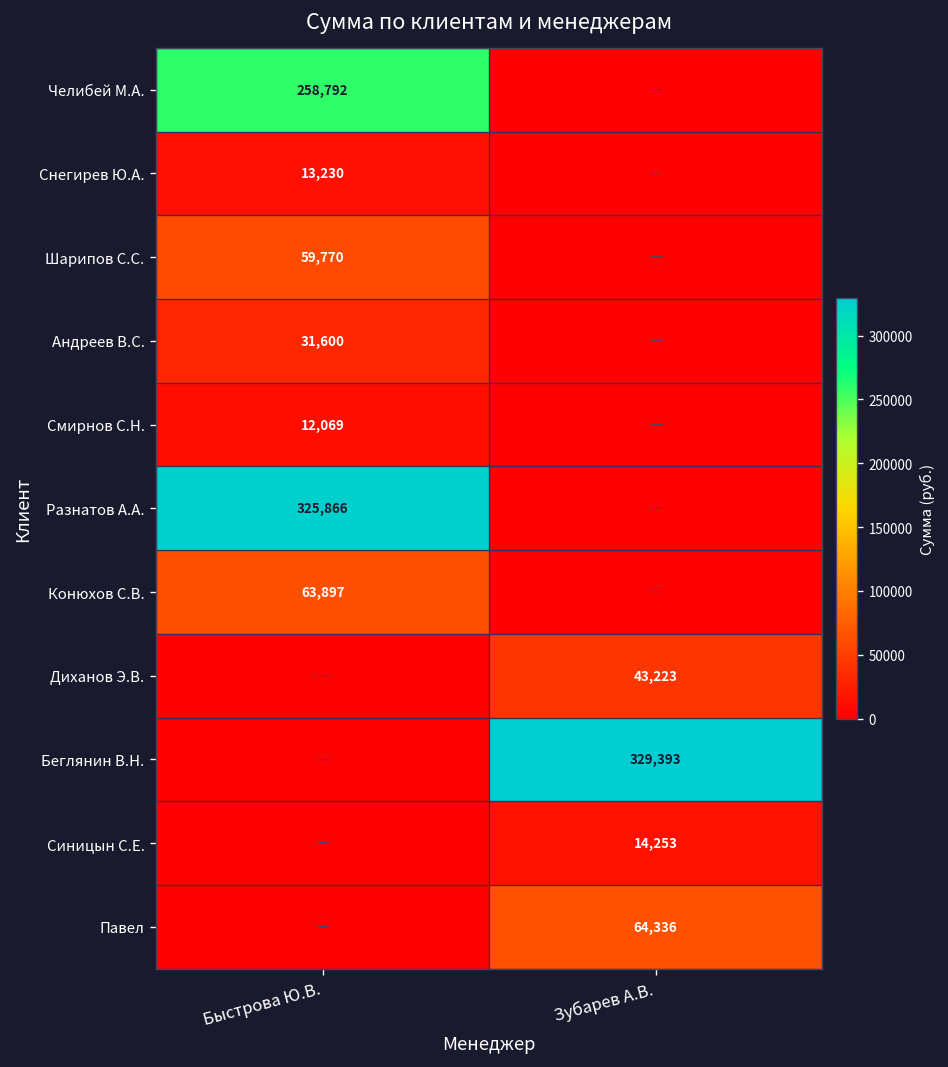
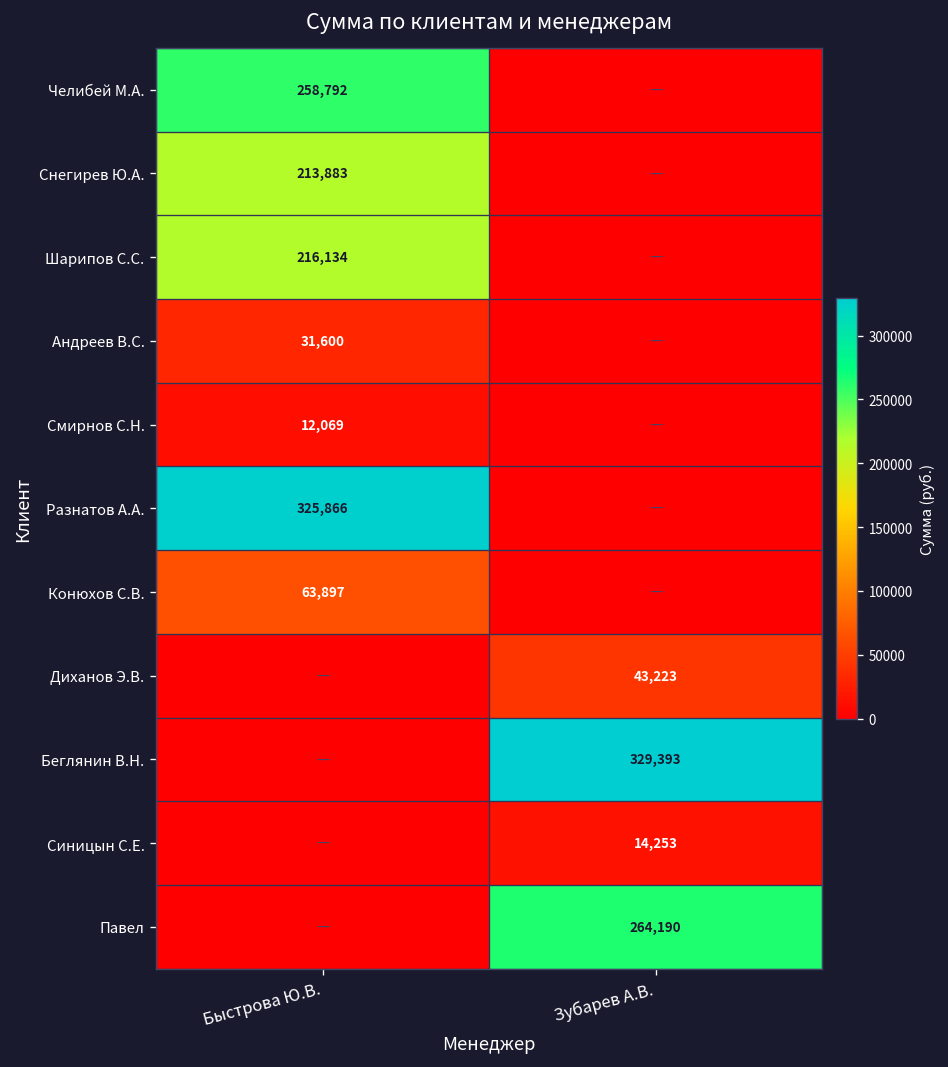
  {
    "Челибей М.А.": {
      "Быстрова Ю.В.": "258,792"
    },
    "Снегирев Ю.А.": {
-     "Быстрова Ю.В.": "13,230"
+     "Быстрова Ю.В.": "213,883"
    },
    "Шарипов С.С.": {
-     "Быстрова Ю.В.": "59,770"
+     "Быстрова Ю.В.": "216,134"
    },
    "Андреев В.С.": {
      "Быстрова Ю.В.": "31,600"
    },
    "Смирнов С.Н.": {
      "Быстрова Ю.В.": "12,069"
    },
    "Разнатов А.А.": {
      "Быстрова Ю.В.": "325,866"
    },
    "Конюхов С.В.": {
      "Быстрова Ю.В.": "63,897"
    },
    "Диханов Э.В.": {
      "Зубарев А.В.": "43,223"
    },
    "Беглянин В.Н.": {
      "Зубарев А.В.": "329,393"
    },
    "Синицын С.Е.": {
      "Зубарев А.В.": "14,253"
    },
    "Павел": {
-     "Зубарев А.В.": "64,336"
+     "Зубарев А.В.": "264,190"
    }
  }
